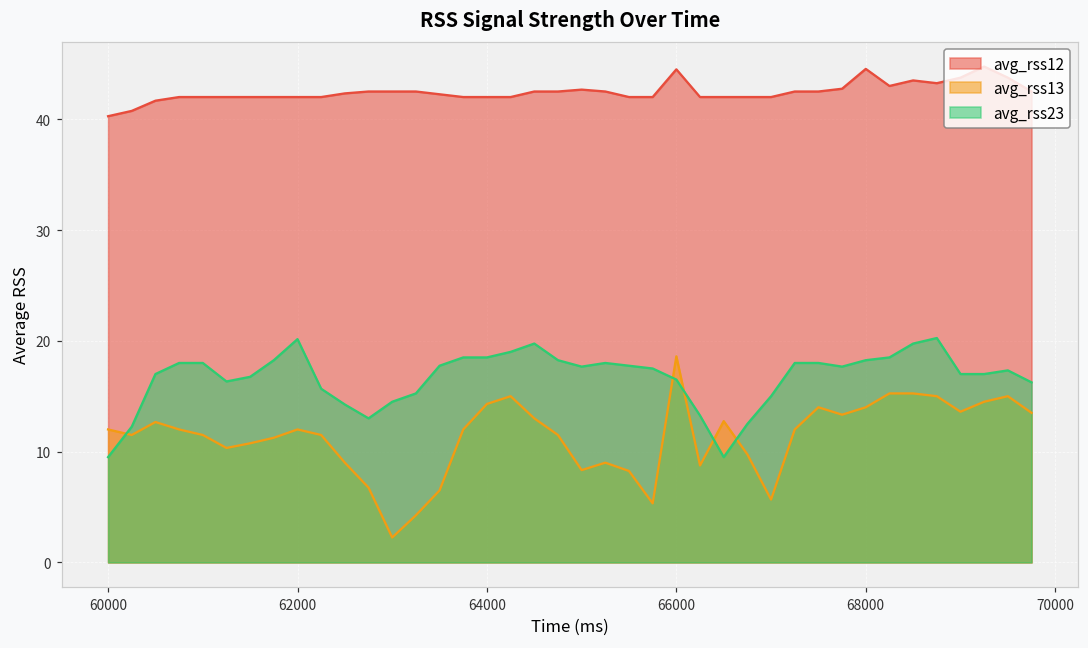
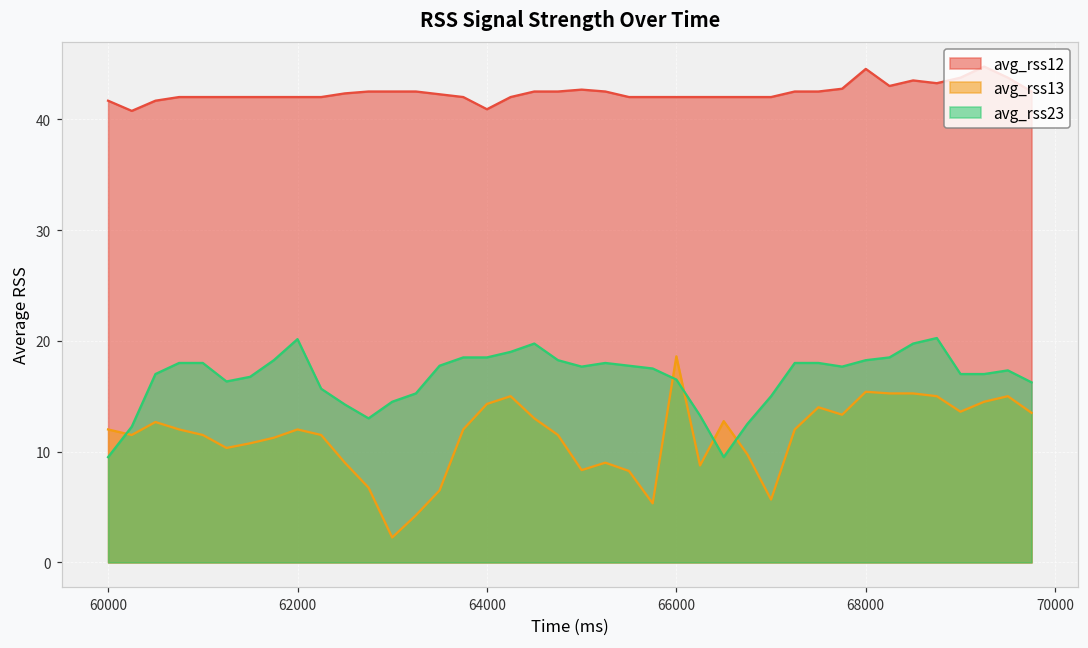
  {
    "avg_rss12": {
-     "60000": 40.3,
+     "60000": 41.7,
      "62000": 42.0,
-     "64000": 42.0,
-     "66000": 44.5,
+     "64000": 40.9,
+     "66000": 42.0,
      "68000": 44.5
    },
    "avg_rss13": {
      "60000": 12.0,
      "62000": 12.0,
      "64000": 14.3,
      "66000": 18.6,
-     "68000": 14.0
+     "68000": 15.4
    },
    "avg_rss23": {
      "60000": 9.5,
      "62000": 20.2,
      "64000": 18.5,
      "66000": 16.5,
      "68000": 18.3
    }
  }
